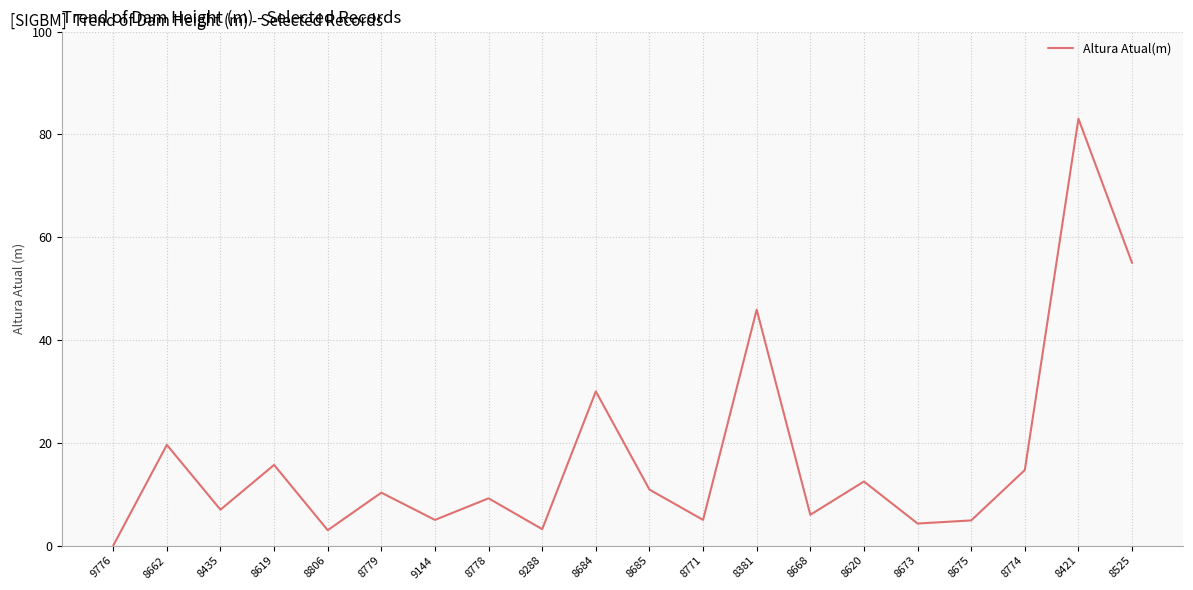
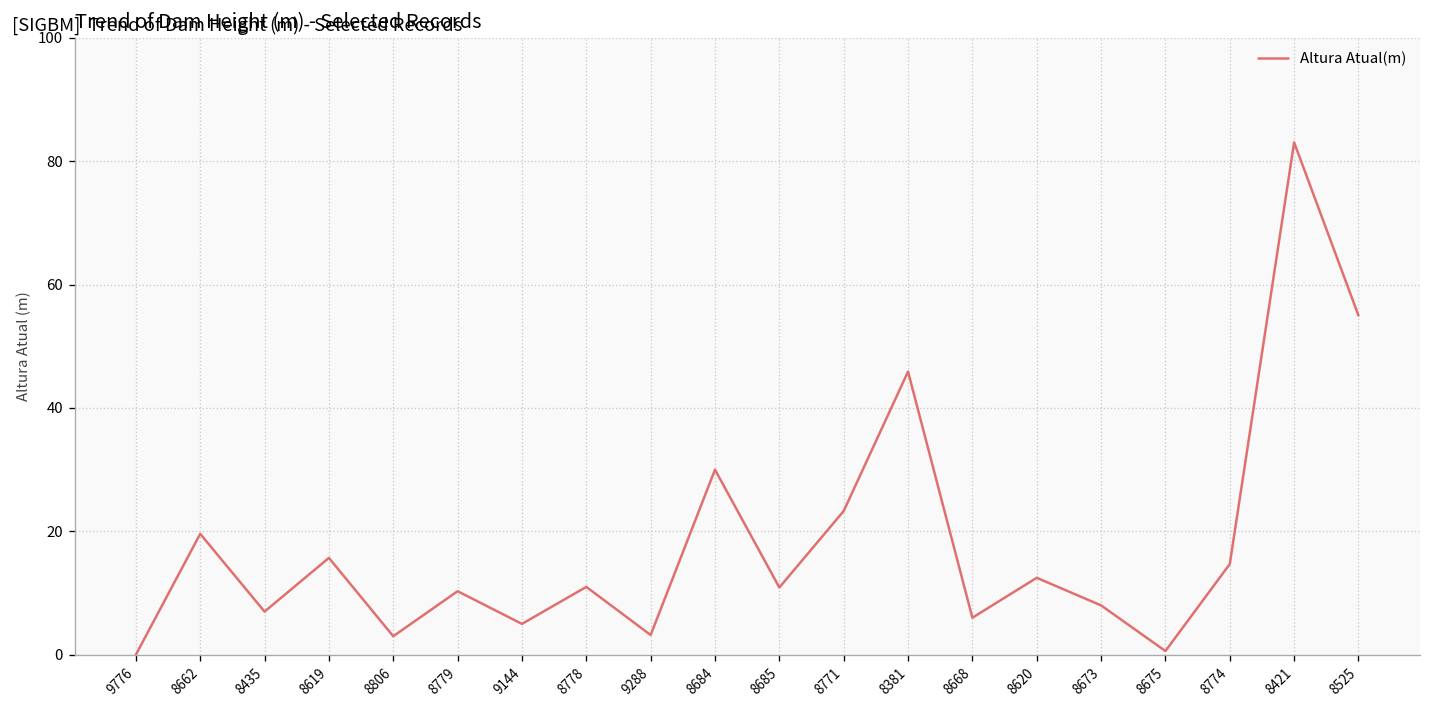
  {
    "9776": 0,
    "8662": 20,
    "8435": 7,
    "8619": 16,
    "8806": 3,
    "8779": 10,
    "9144": 5,
-   "8778": 9,
+   "8778": 11,
    "9288": 3,
    "8684": 30,
    "8685": 11,
-   "8771": 5,
+   "8771": 23,
    "8381": 46,
    "8668": 6,
    "8620": 12,
-   "8673": 4,
-   "8675": 5,
+   "8673": 8,
+   "8675": 1,
    "8774": 15,
    "8421": 83,
    "8525": 55
  }
